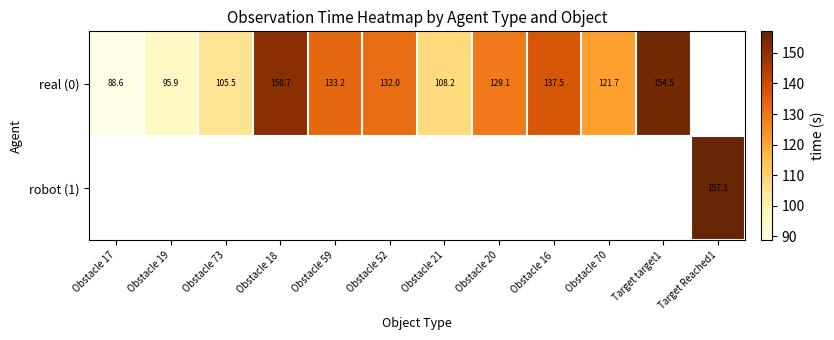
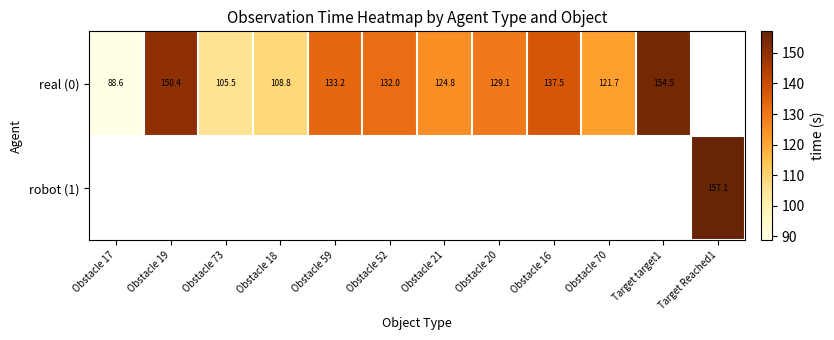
  {
    "real (0)": {
      "Obstacle 17": 88.6,
-     "Obstacle 19": 95.9,
+     "Obstacle 19": 150.4,
      "Obstacle 73": 105.5,
-     "Obstacle 18": 150.7,
+     "Obstacle 18": 108.8,
      "Obstacle 59": 133.2,
      "Obstacle 52": 132.0,
-     "Obstacle 21": 108.2,
+     "Obstacle 21": 124.8,
      "Obstacle 20": 129.1,
      "Obstacle 16": 137.5,
      "Obstacle 70": 121.7,
      "Target target1": 154.5
    },
    "robot (1)": {
      "Target Reached1": 157.1
    }
  }
